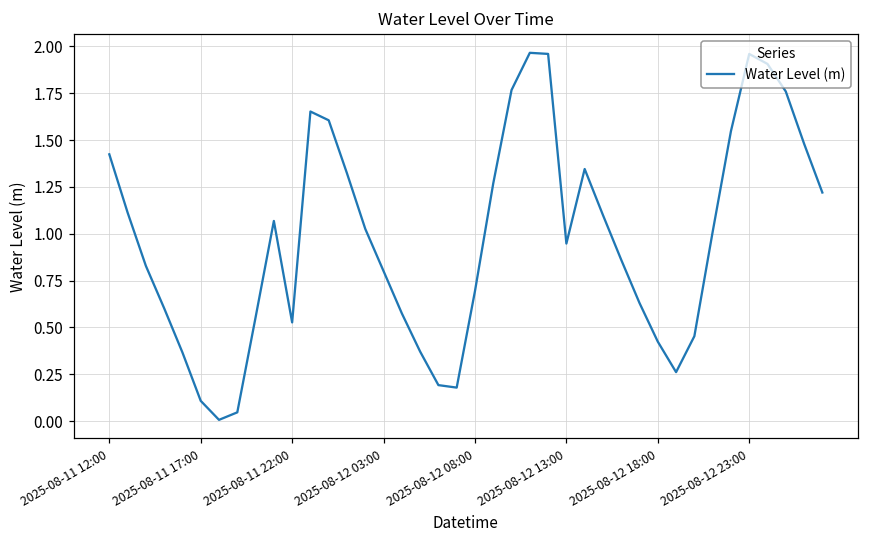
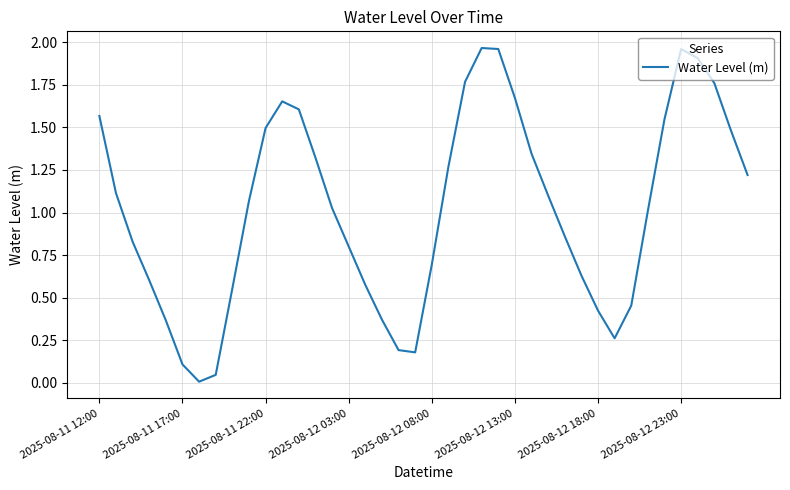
  {
-   "2025-08-11 12:00": 1.42,
+   "2025-08-11 12:00": 1.57,
    "2025-08-11 17:00": 0.11,
-   "2025-08-11 22:00": 0.53,
+   "2025-08-11 22:00": 1.50,
    "2025-08-12 03:00": 0.80,
    "2025-08-12 08:00": 0.69,
-   "2025-08-12 13:00": 0.95,
+   "2025-08-12 13:00": 1.67,
    "2025-08-12 18:00": 0.42
  }
